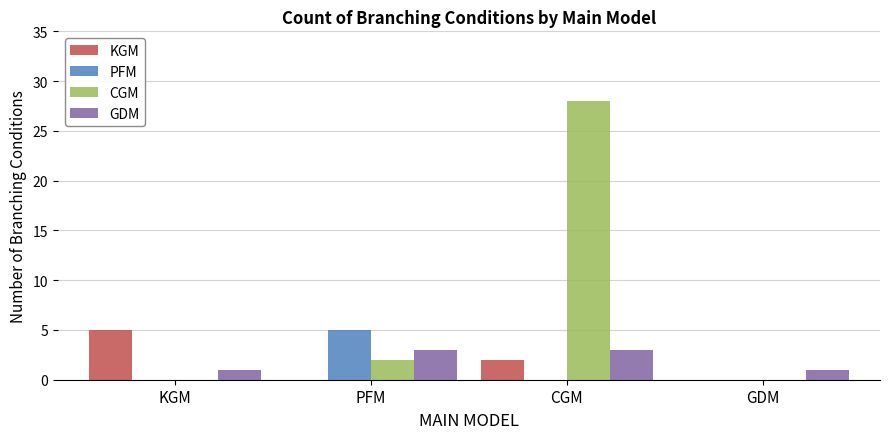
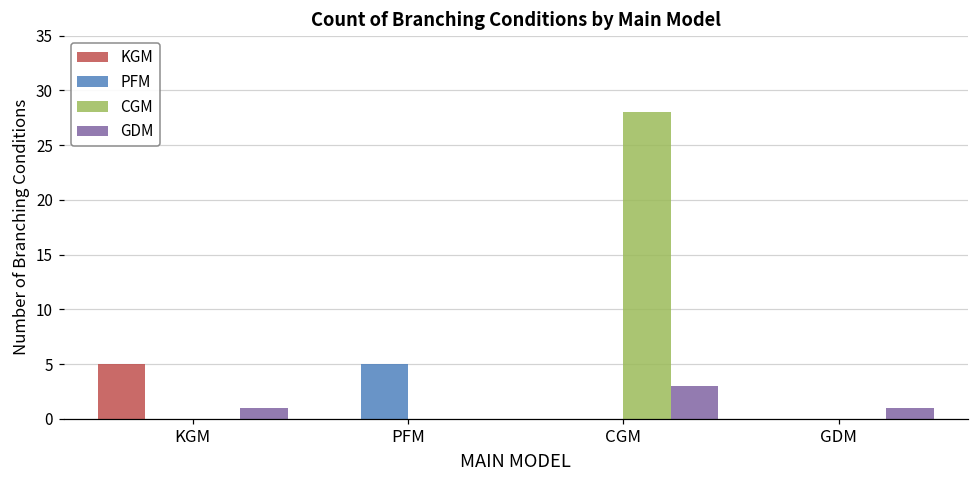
  {
    "KGM": {
      "KGM": 5,
      "PFM": 0,
-     "CGM": 2,
+     "CGM": 0,
      "GDM": 0
    },
    "PFM": {
      "KGM": 0,
      "PFM": 5,
      "CGM": 0,
      "GDM": 0
    },
    "CGM": {
      "KGM": 0,
-     "PFM": 2,
+     "PFM": 0,
      "CGM": 28,
      "GDM": 0
    },
    "GDM": {
      "KGM": 1,
-     "PFM": 3,
+     "PFM": 0,
      "CGM": 3,
      "GDM": 1
    }
  }
